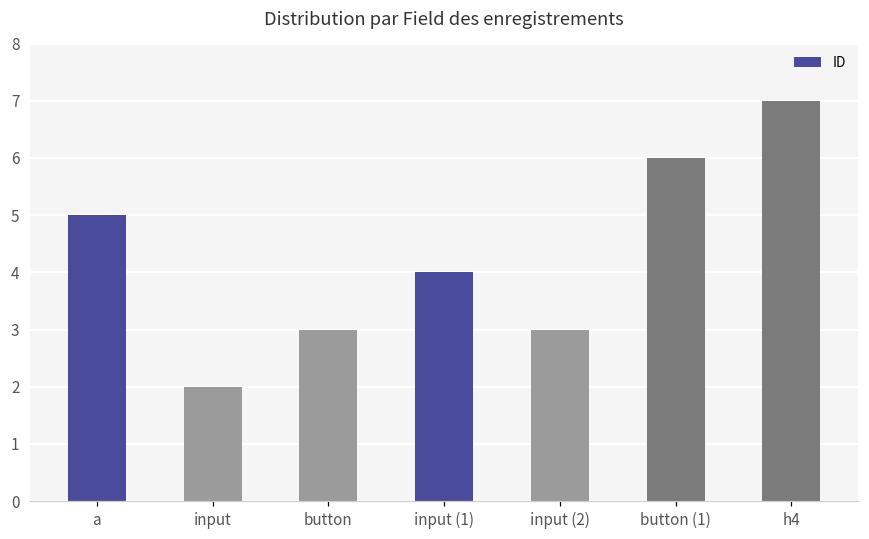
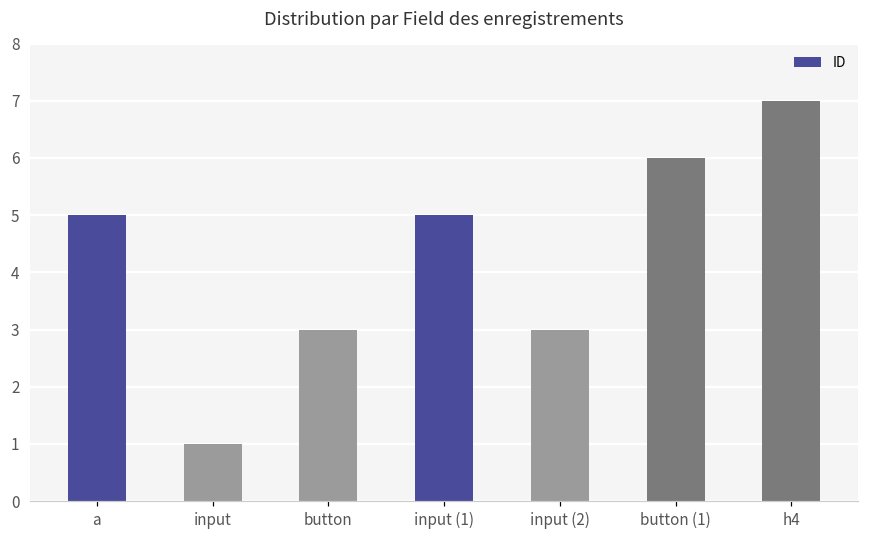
  {
    "a": 5,
-   "input": 2,
+   "input": 1,
    "button": 3,
-   "input (1)": 4,
+   "input (1)": 5,
    "input (2)": 3,
    "button (1)": 6,
    "h4": 7
  }
